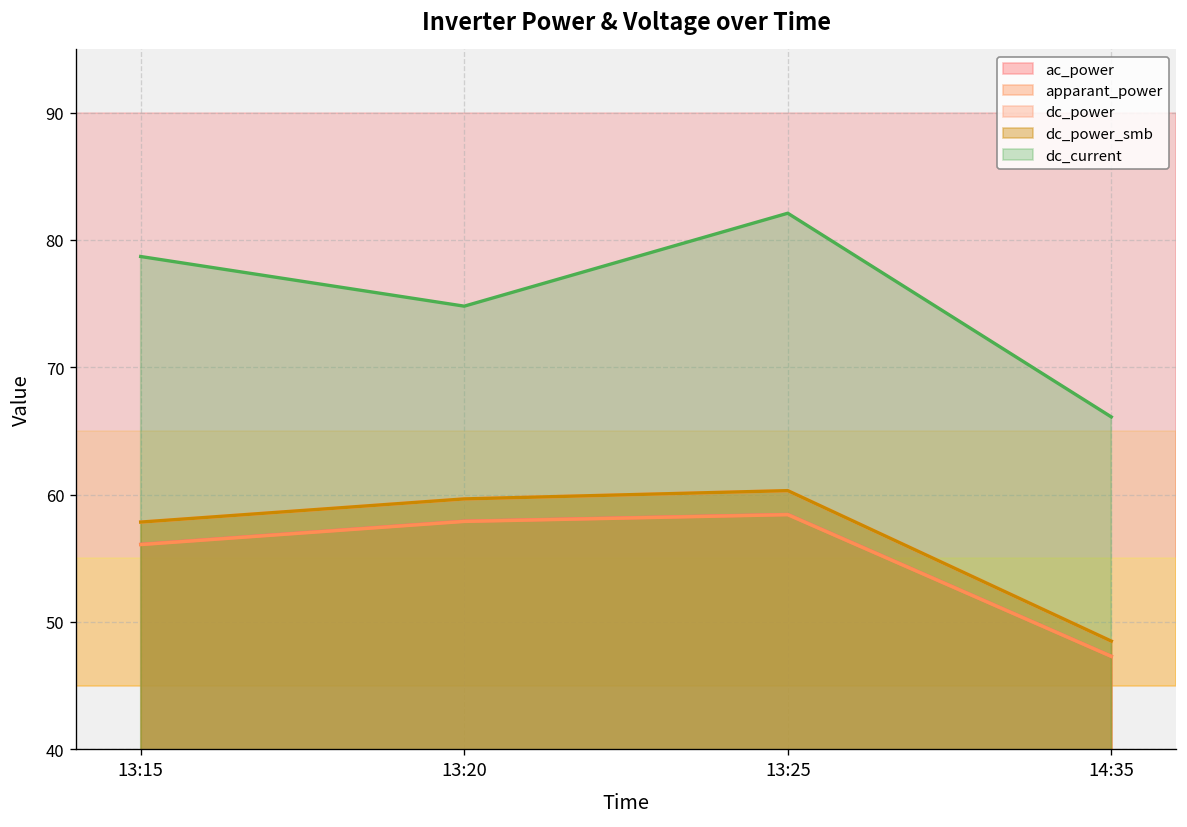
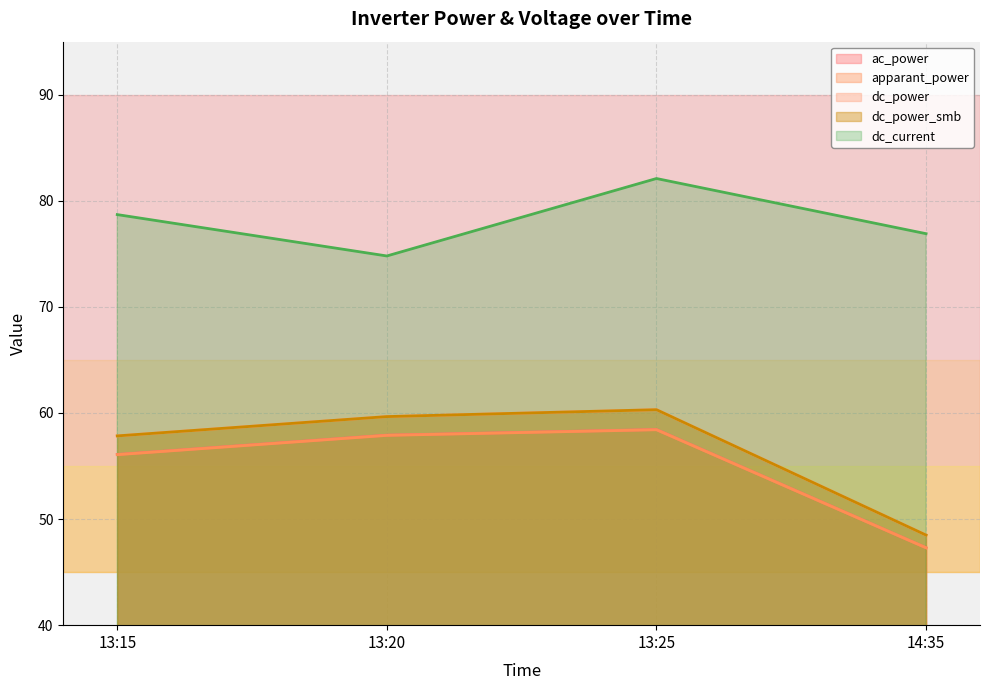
  {
    "dc_current": {
      "13:15": 78.7,
      "13:20": 74.8,
      "13:25": 82.1,
-     "14:35": 66.1
+     "14:35": 76.9
    }
  }
